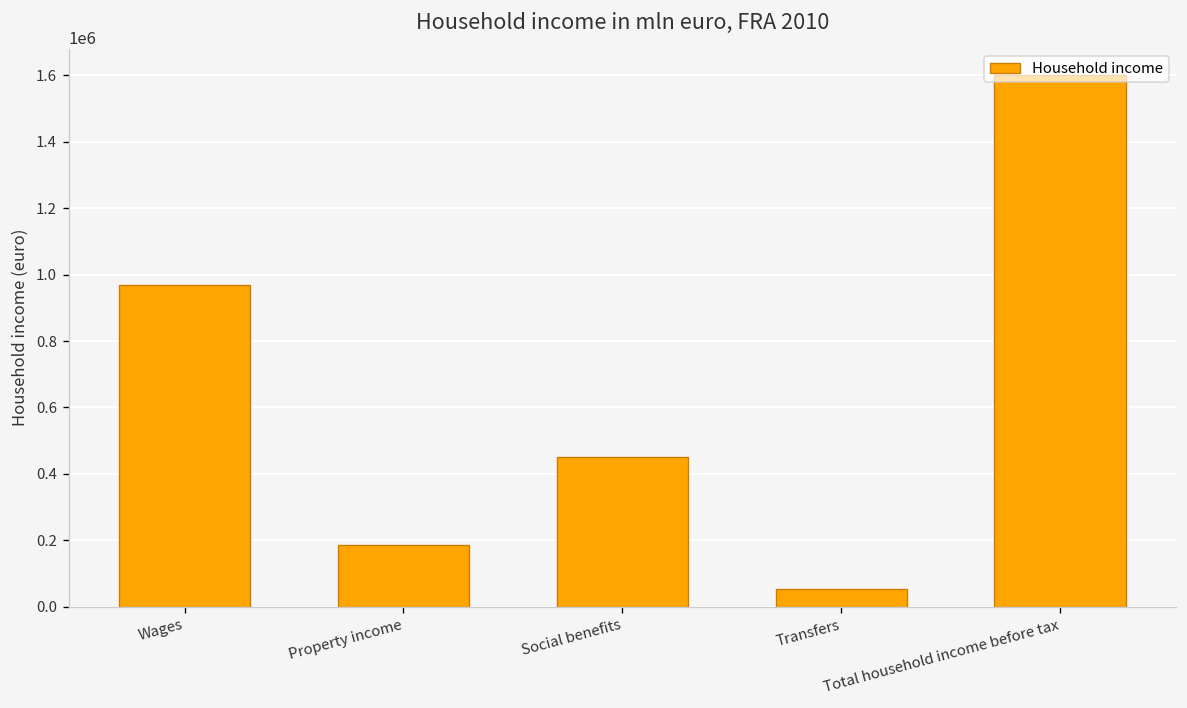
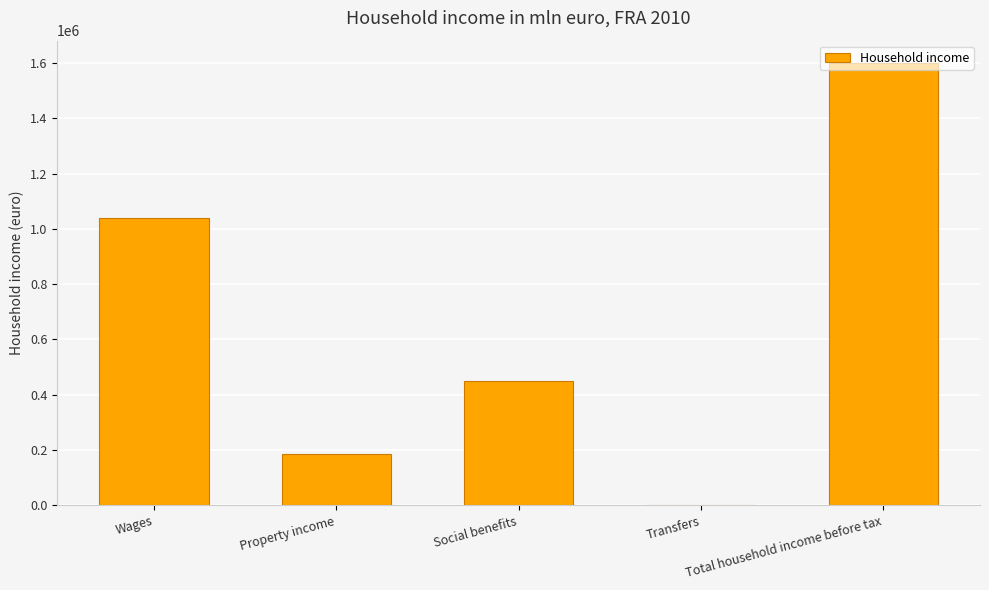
  {
-   "Wages": 970000,
+   "Wages": 1040000,
    "Property income": 190000,
    "Social benefits": 450000,
-   "Transfers": 50000
+   "Transfers": 0
  }
